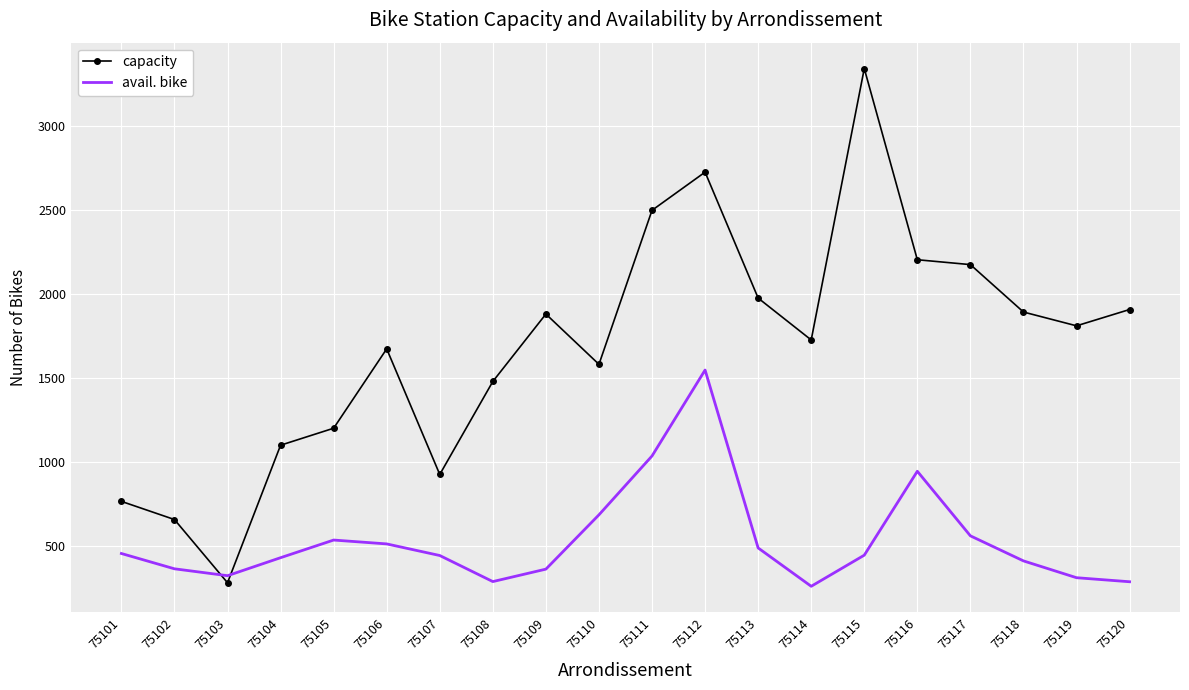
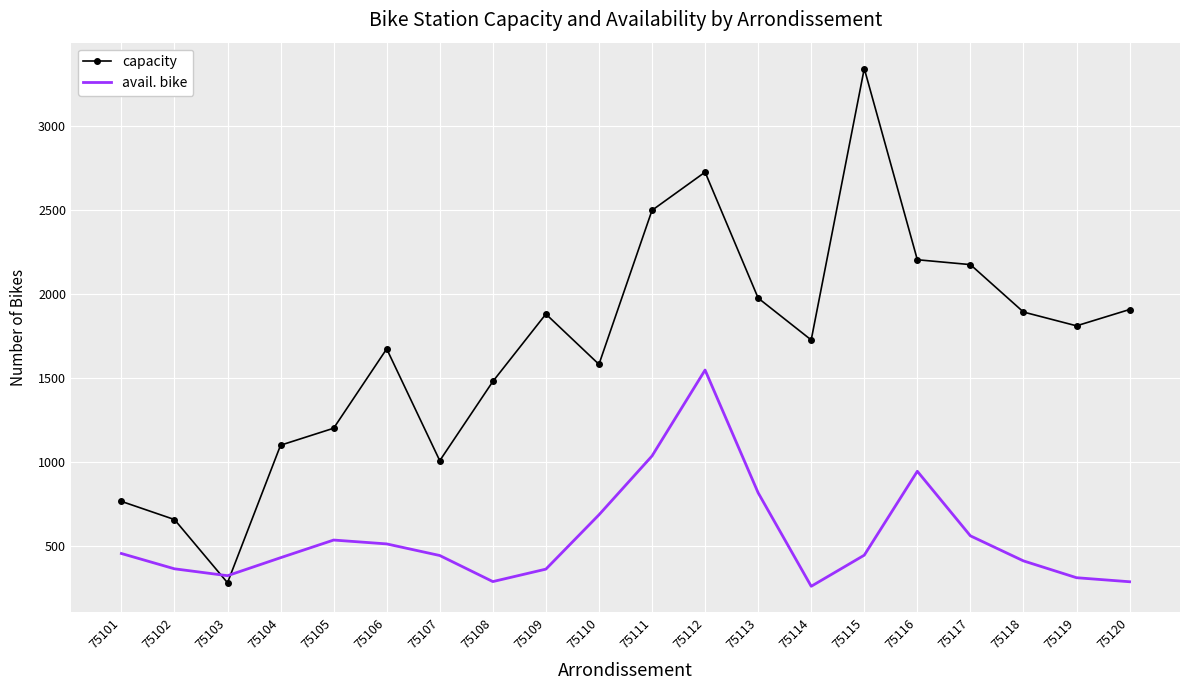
  {
    "capacity": {
      "75101": 770,
      "75102": 660,
      "75103": 280,
      "75104": 1100,
      "75105": 1200,
      "75106": 1680,
-     "75107": 930,
+     "75107": 1010,
      "75108": 1480,
      "75109": 1880,
      "75110": 1580,
      "75111": 2500,
      "75112": 2730,
      "75113": 1980,
      "75114": 1730,
      "75115": 3340,
      "75116": 2210,
      "75117": 2180,
      "75118": 1890,
      "75119": 1810,
      "75120": 1910
    },
    "avail. bike": {
      "75101": 460,
      "75102": 370,
      "75103": 330,
      "75104": 430,
      "75105": 540,
      "75106": 520,
      "75107": 450,
      "75108": 290,
      "75109": 370,
      "75110": 690,
      "75111": 1040,
      "75112": 1550,
-     "75113": 490,
+     "75113": 820,
      "75114": 260,
      "75115": 450,
      "75116": 950,
      "75117": 560,
      "75118": 410,
      "75119": 310,
      "75120": 290
    }
  }
